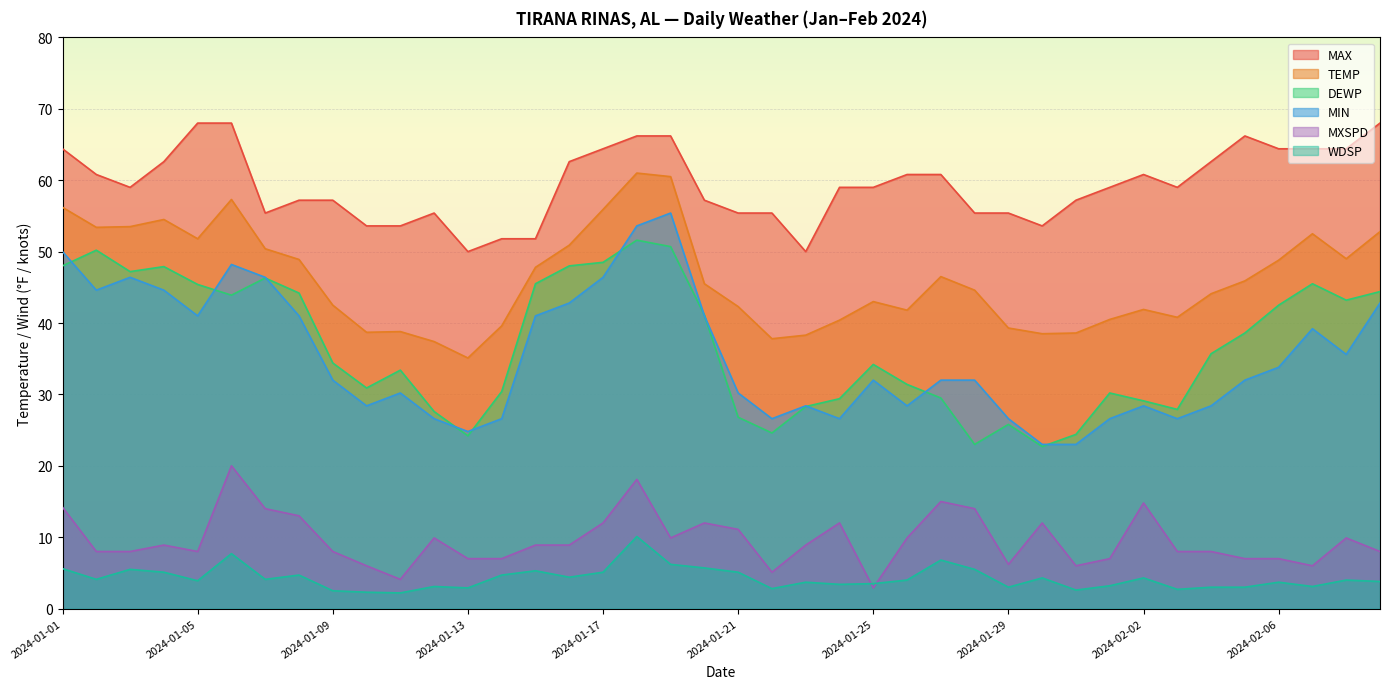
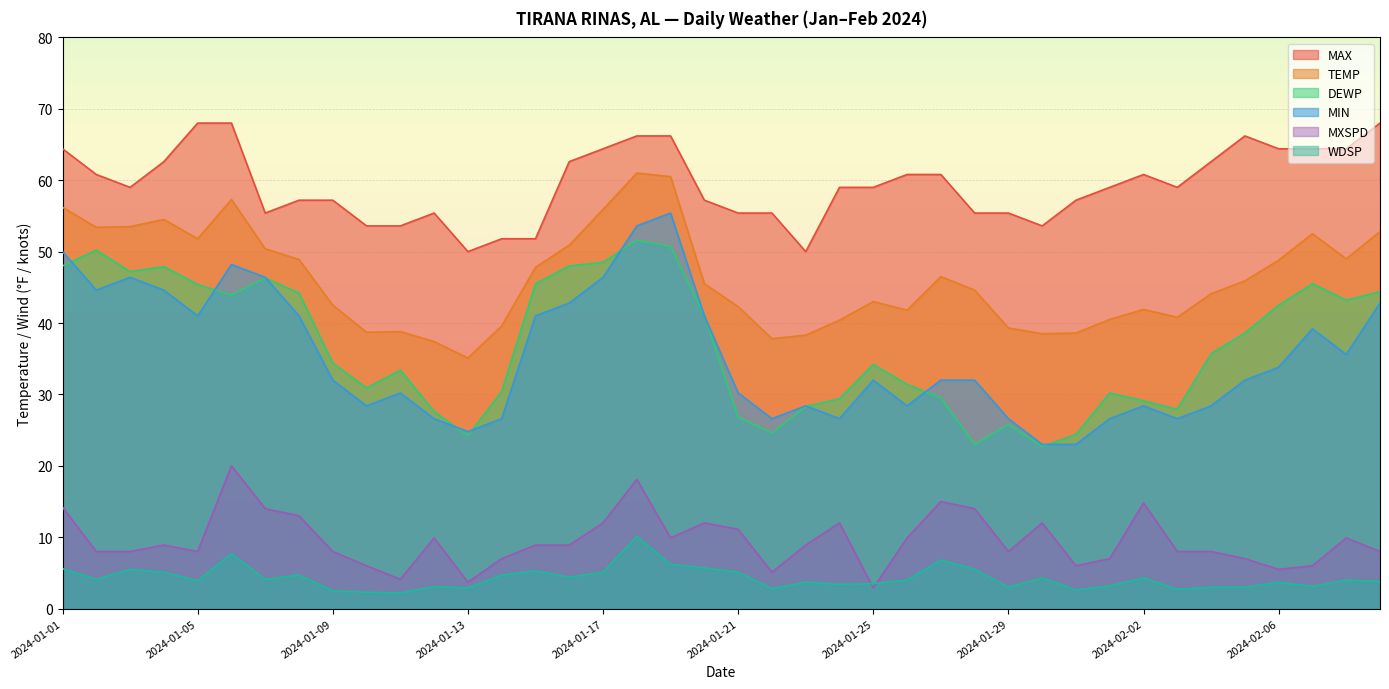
  {
    "MXSPD": {
      "2024-01-01": 14,
      "2024-01-05": 8,
      "2024-01-09": 8,
-     "2024-01-13": 7,
+     "2024-01-13": 4,
      "2024-01-17": 12,
      "2024-01-21": 11,
      "2024-01-25": 3,
-     "2024-01-29": 6,
+     "2024-01-29": 8,
      "2024-02-02": 15,
-     "2024-02-06": 7
+     "2024-02-06": 6
    }
  }
